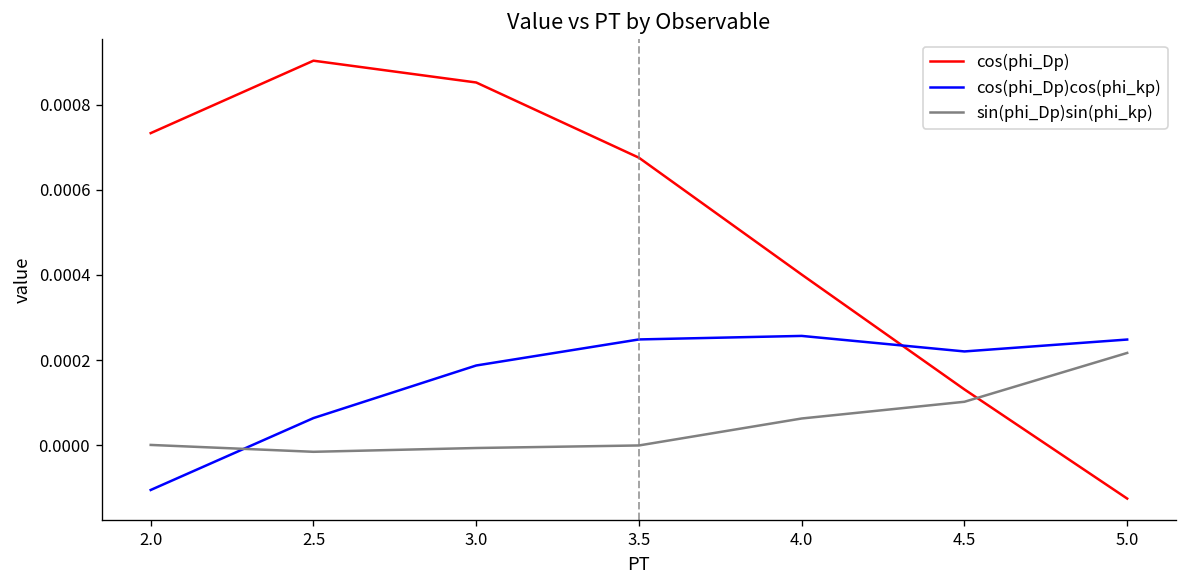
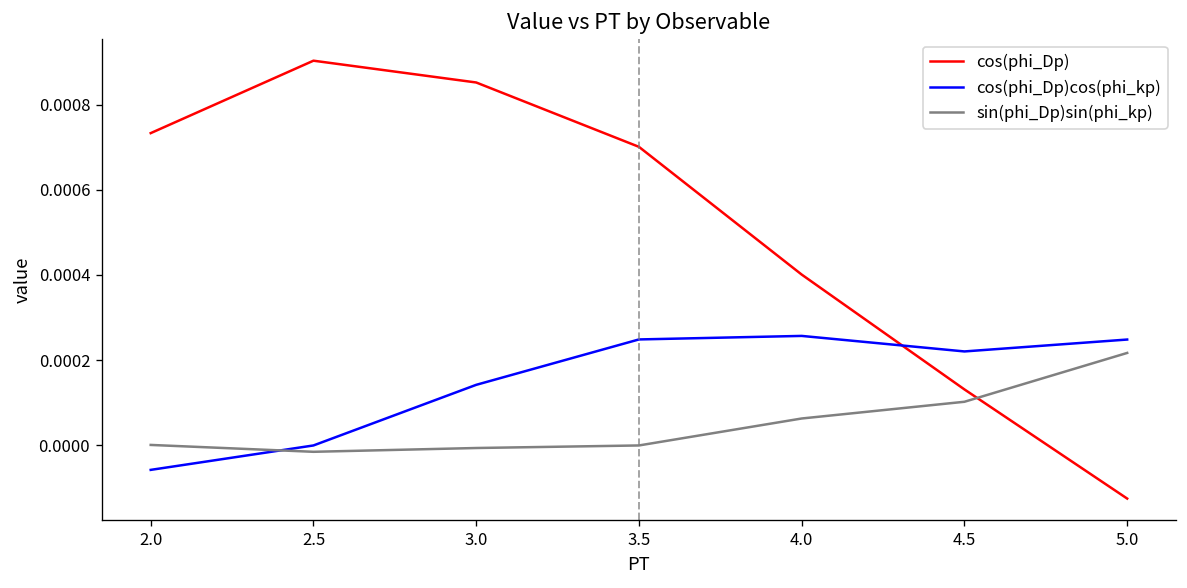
  {
    "cos(phi_Dp)": {
      "2.0": 0.00073,
      "2.5": 0.00090,
      "3.0": 0.00085,
-     "3.5": 0.00068,
+     "3.5": 0.00070,
      "4.0": 0.00040,
      "4.5": 0.00013,
      "5.0": -0.00012
    },
    "cos(phi_Dp)cos(phi_kp)": {
-     "2.0": -0.00010,
-     "2.5": 0.0001,
-     "3.0": 0.00019,
+     "2.0": -0.00006,
+     "2.5": 0.0000,
+     "3.0": 0.00014,
      "3.5": 0.00025,
      "4.0": 0.00026,
      "4.5": 0.00022,
      "5.0": 0.00025
    },
    "sin(phi_Dp)sin(phi_kp)": {
      "2.0": 0.00000,
      "2.5": -0.00001,
      "3.0": -0.00001,
      "3.5": 0.00000,
      "4.0": 0.00006,
      "4.5": 0.00010,
      "5.0": 0.00022
    }
  }
